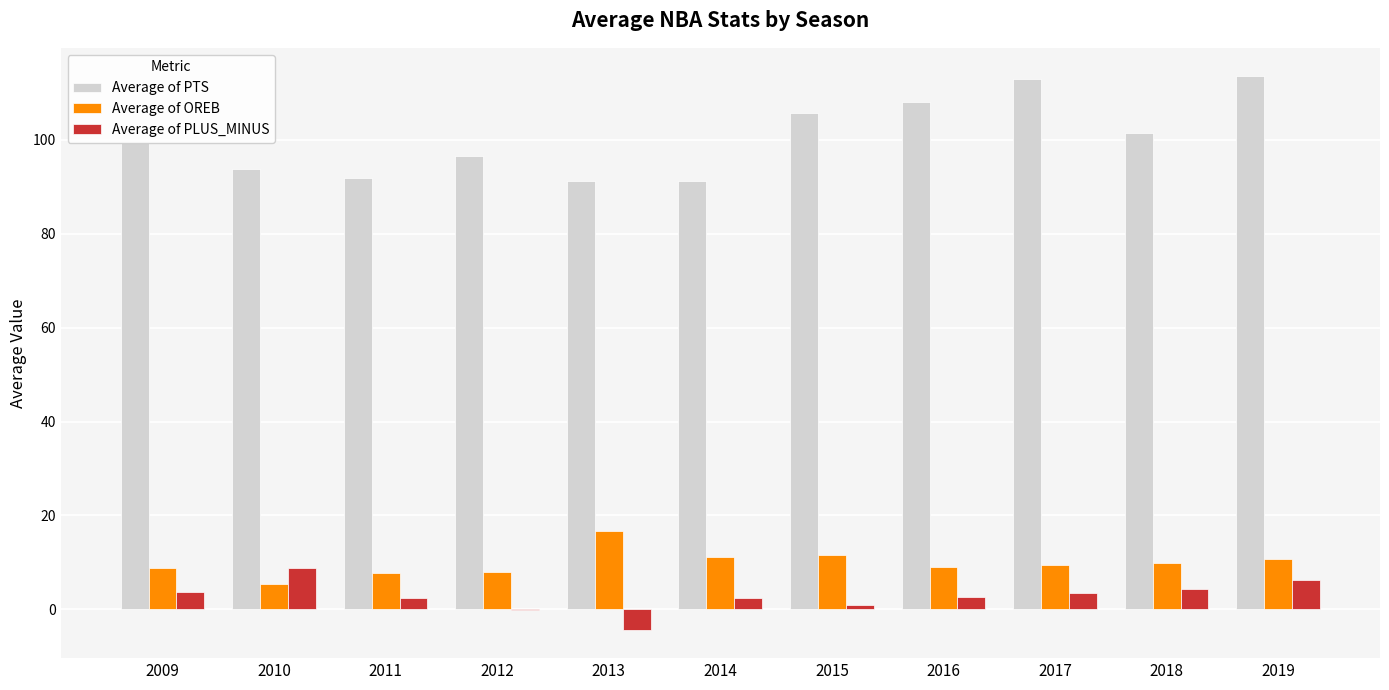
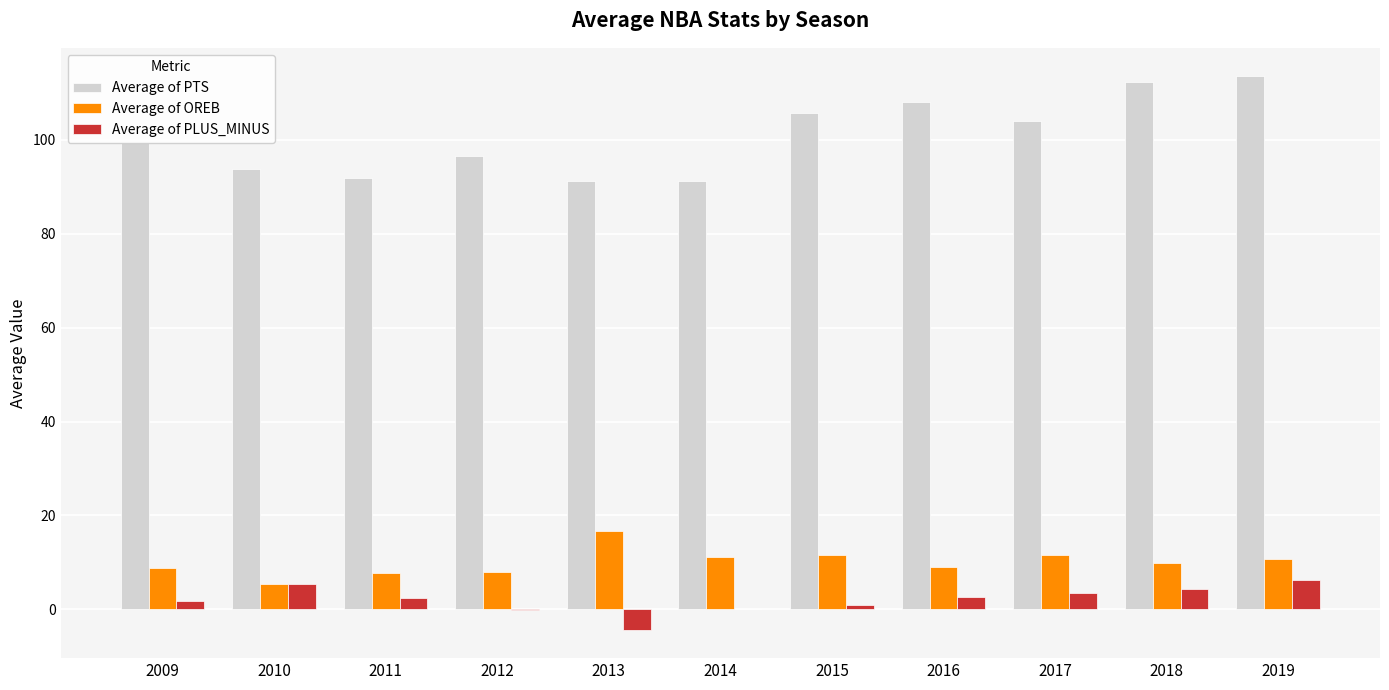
  {
    "Average of PTS": {
      "2009": 99,
      "2010": 94,
      "2011": 92,
      "2012": 97,
      "2013": 91,
      "2014": 91,
      "2015": 106,
      "2016": 108,
-     "2017": 113,
-     "2018": 102,
+     "2017": 104,
+     "2018": 112,
      "2019": 114
    },
    "Average of OREB": {
      "2009": 9,
      "2010": 5,
      "2011": 8,
      "2012": 8,
      "2013": 17,
      "2014": 11,
      "2015": 12,
      "2016": 9,
-     "2017": 9,
+     "2017": 12,
      "2018": 10,
      "2019": 11
    },
    "Average of PLUS_MINUS": {
-     "2009": 4,
-     "2010": 9,
+     "2009": 2,
+     "2010": 5,
      "2011": 3,
      "2013": -4,
-     "2014": 2,
+     "2014": 0,
      "2015": 1,
      "2016": 3,
      "2017": 4,
      "2018": 4,
      "2019": 6
    }
  }
